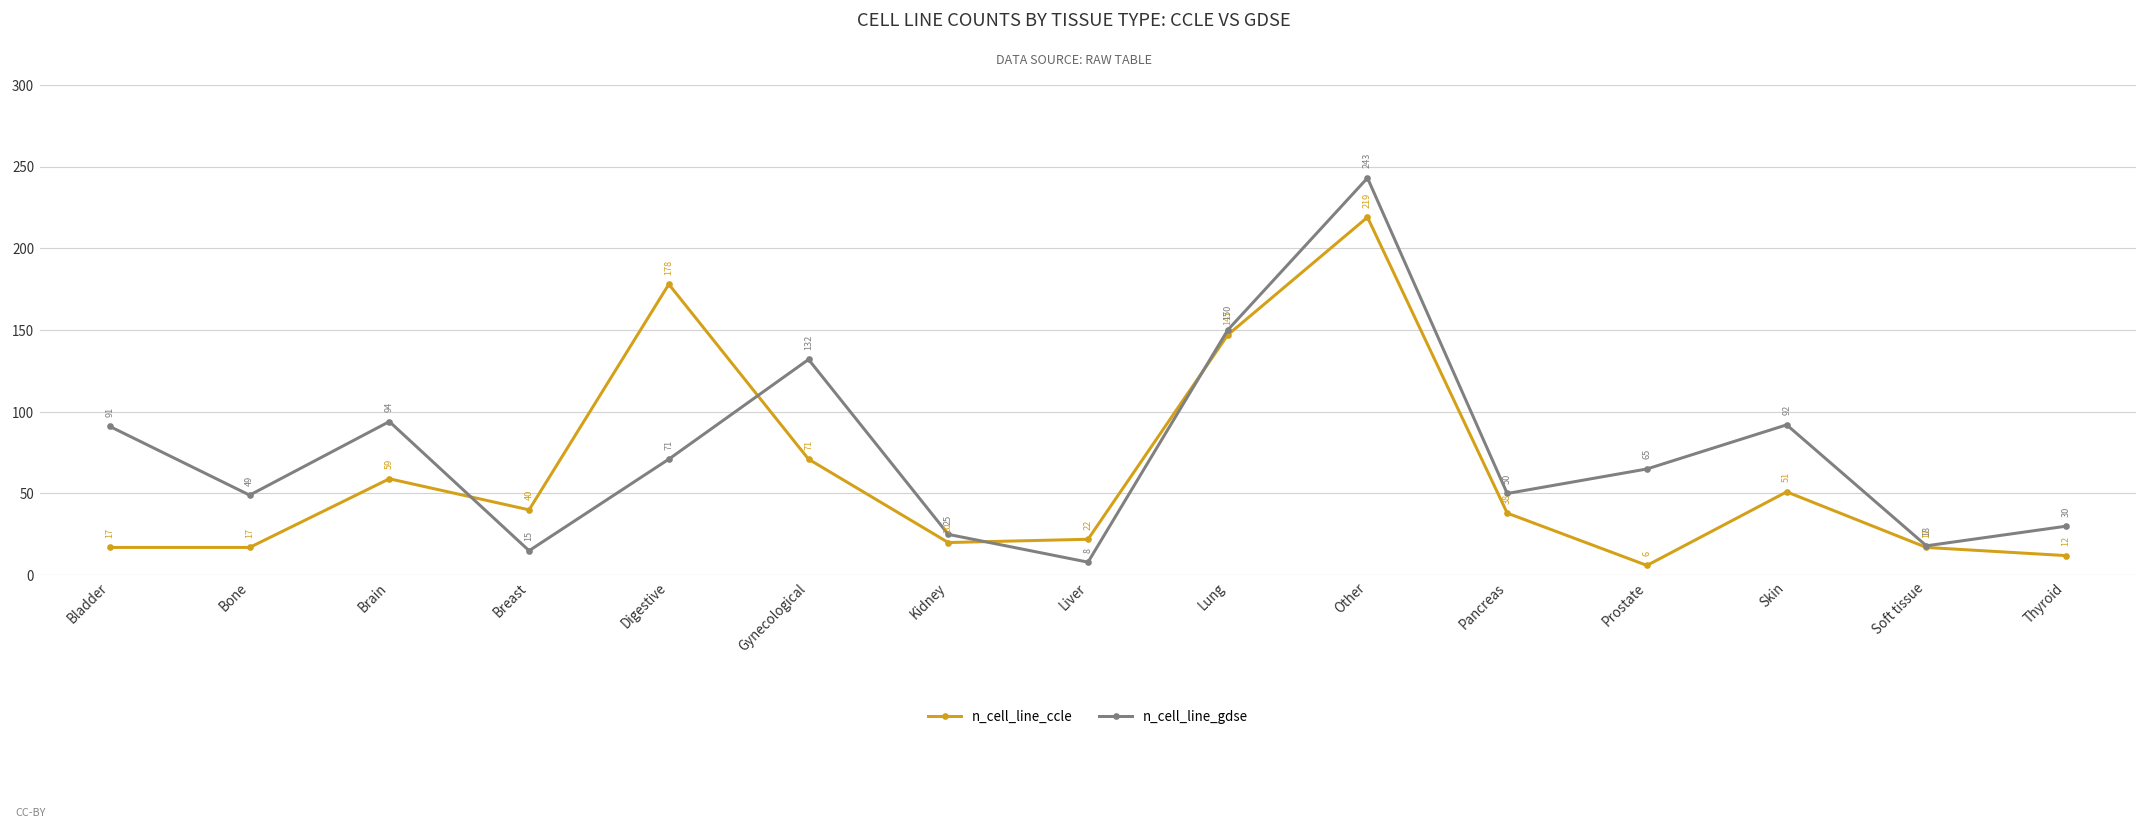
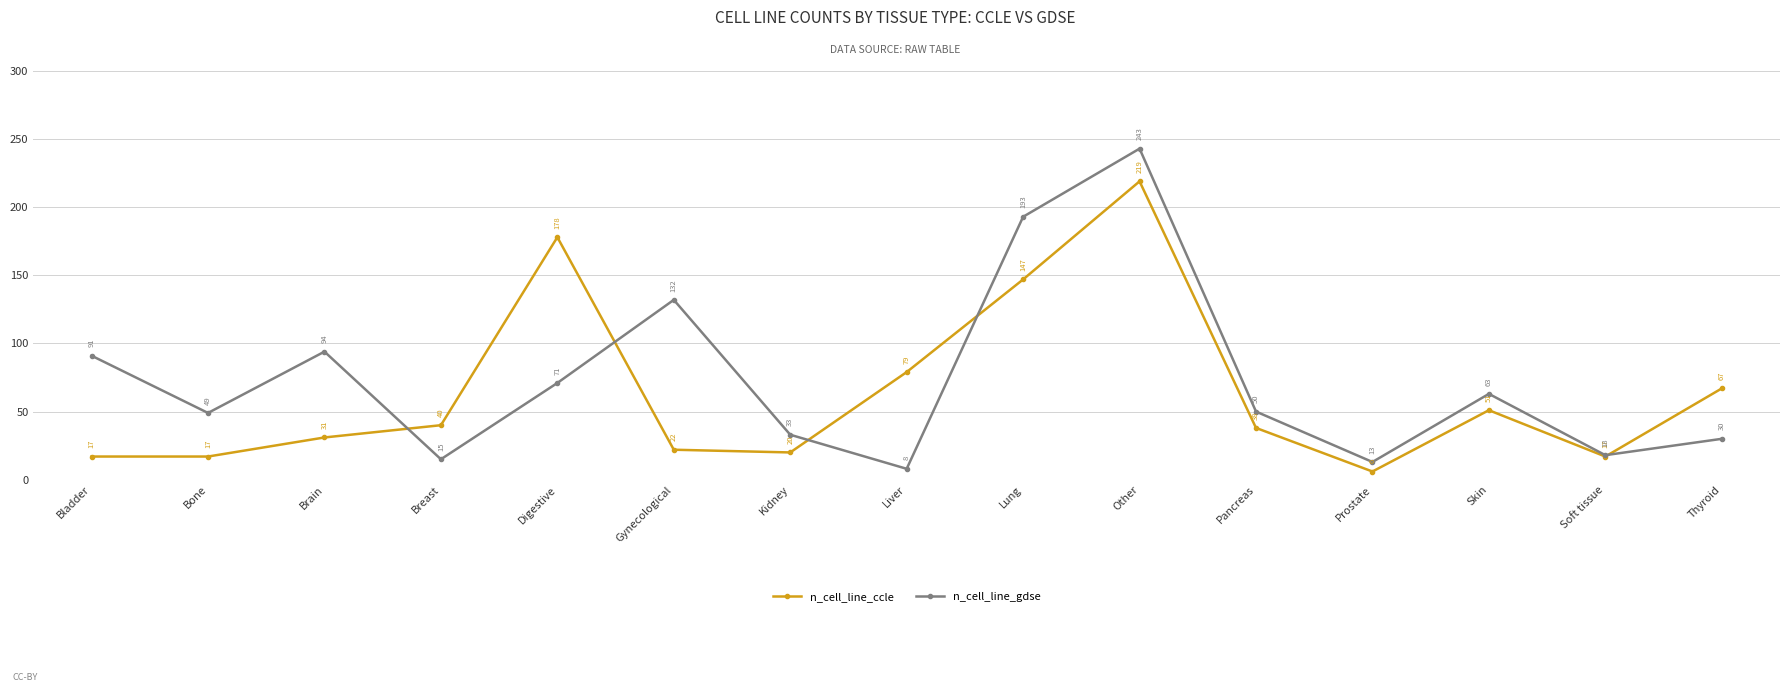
  {
    "n_cell_line_ccle": {
      "Bladder": 17,
      "Bone": 17,
-     "Brain": 59,
+     "Brain": 31,
      "Breast": 40,
      "Digestive": 178,
-     "Gynecological": 71,
-     "Liver": 22,
+     "Gynecological": 22,
+     "Liver": 79,
      "Other": 219,
      "Prostate": 6,
      "Skin": 51,
-     "Thyroid": 12
+     "Thyroid": 67
    },
    "n_cell_line_gdse": {
      "Bladder": 91,
      "Bone": 49,
      "Brain": 94,
      "Breast": 15,
      "Digestive": 71,
      "Gynecological": 132,
-     "Kidney": 25,
+     "Kidney": 33,
      "Liver": 8,
-     "Lung": 150,
+     "Lung": 193,
      "Other": 243,
      "Pancreas": 50,
-     "Prostate": 65,
-     "Skin": 92,
+     "Prostate": 13,
+     "Skin": 63,
      "Thyroid": 30
    }
  }
